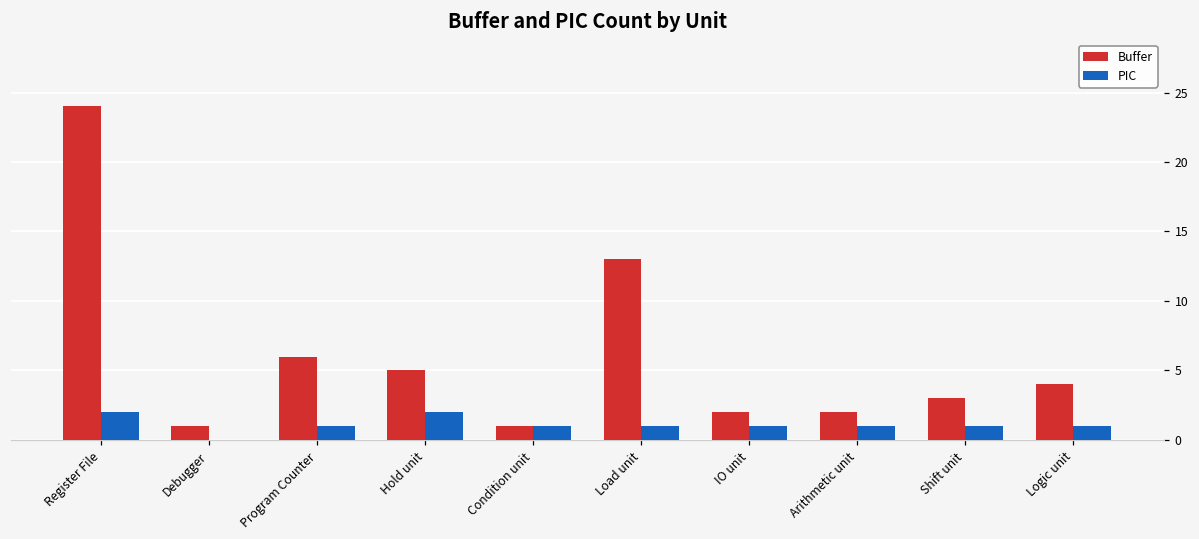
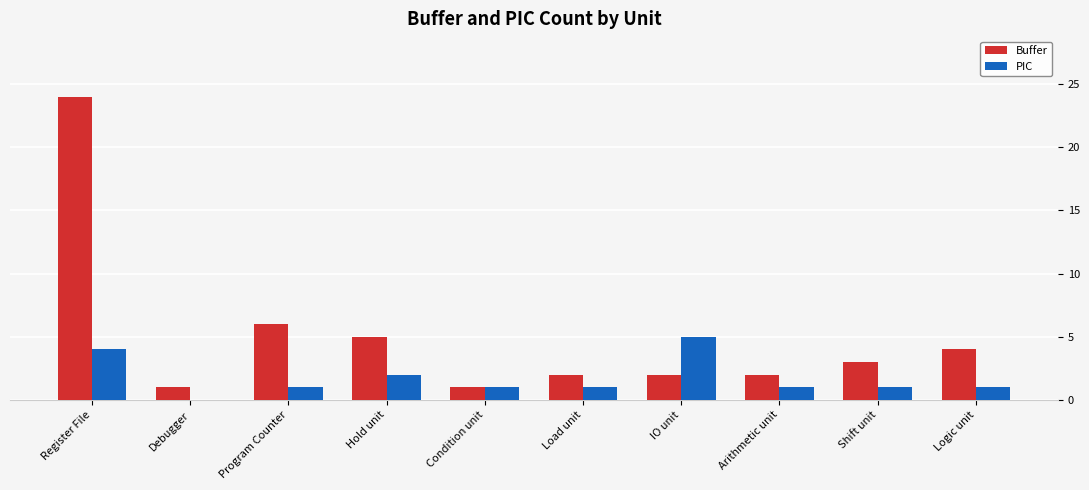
  {
    "Buffer": {
      "Register File": 24,
      "Debugger": 1,
      "Program Counter": 6,
      "Hold unit": 5,
      "Condition unit": 1,
-     "Load unit": 13,
+     "Load unit": 2,
      "IO unit": 2,
      "Arithmetic unit": 2,
      "Shift unit": 3,
      "Logic unit": 4
    },
    "PIC": {
-     "Register File": 2,
+     "Register File": 4,
      "Debugger": 0,
      "Program Counter": 1,
      "Hold unit": 2,
      "Condition unit": 1,
      "Load unit": 1,
-     "IO unit": 1,
+     "IO unit": 5,
      "Arithmetic unit": 1,
      "Shift unit": 1,
      "Logic unit": 1
    }
  }
